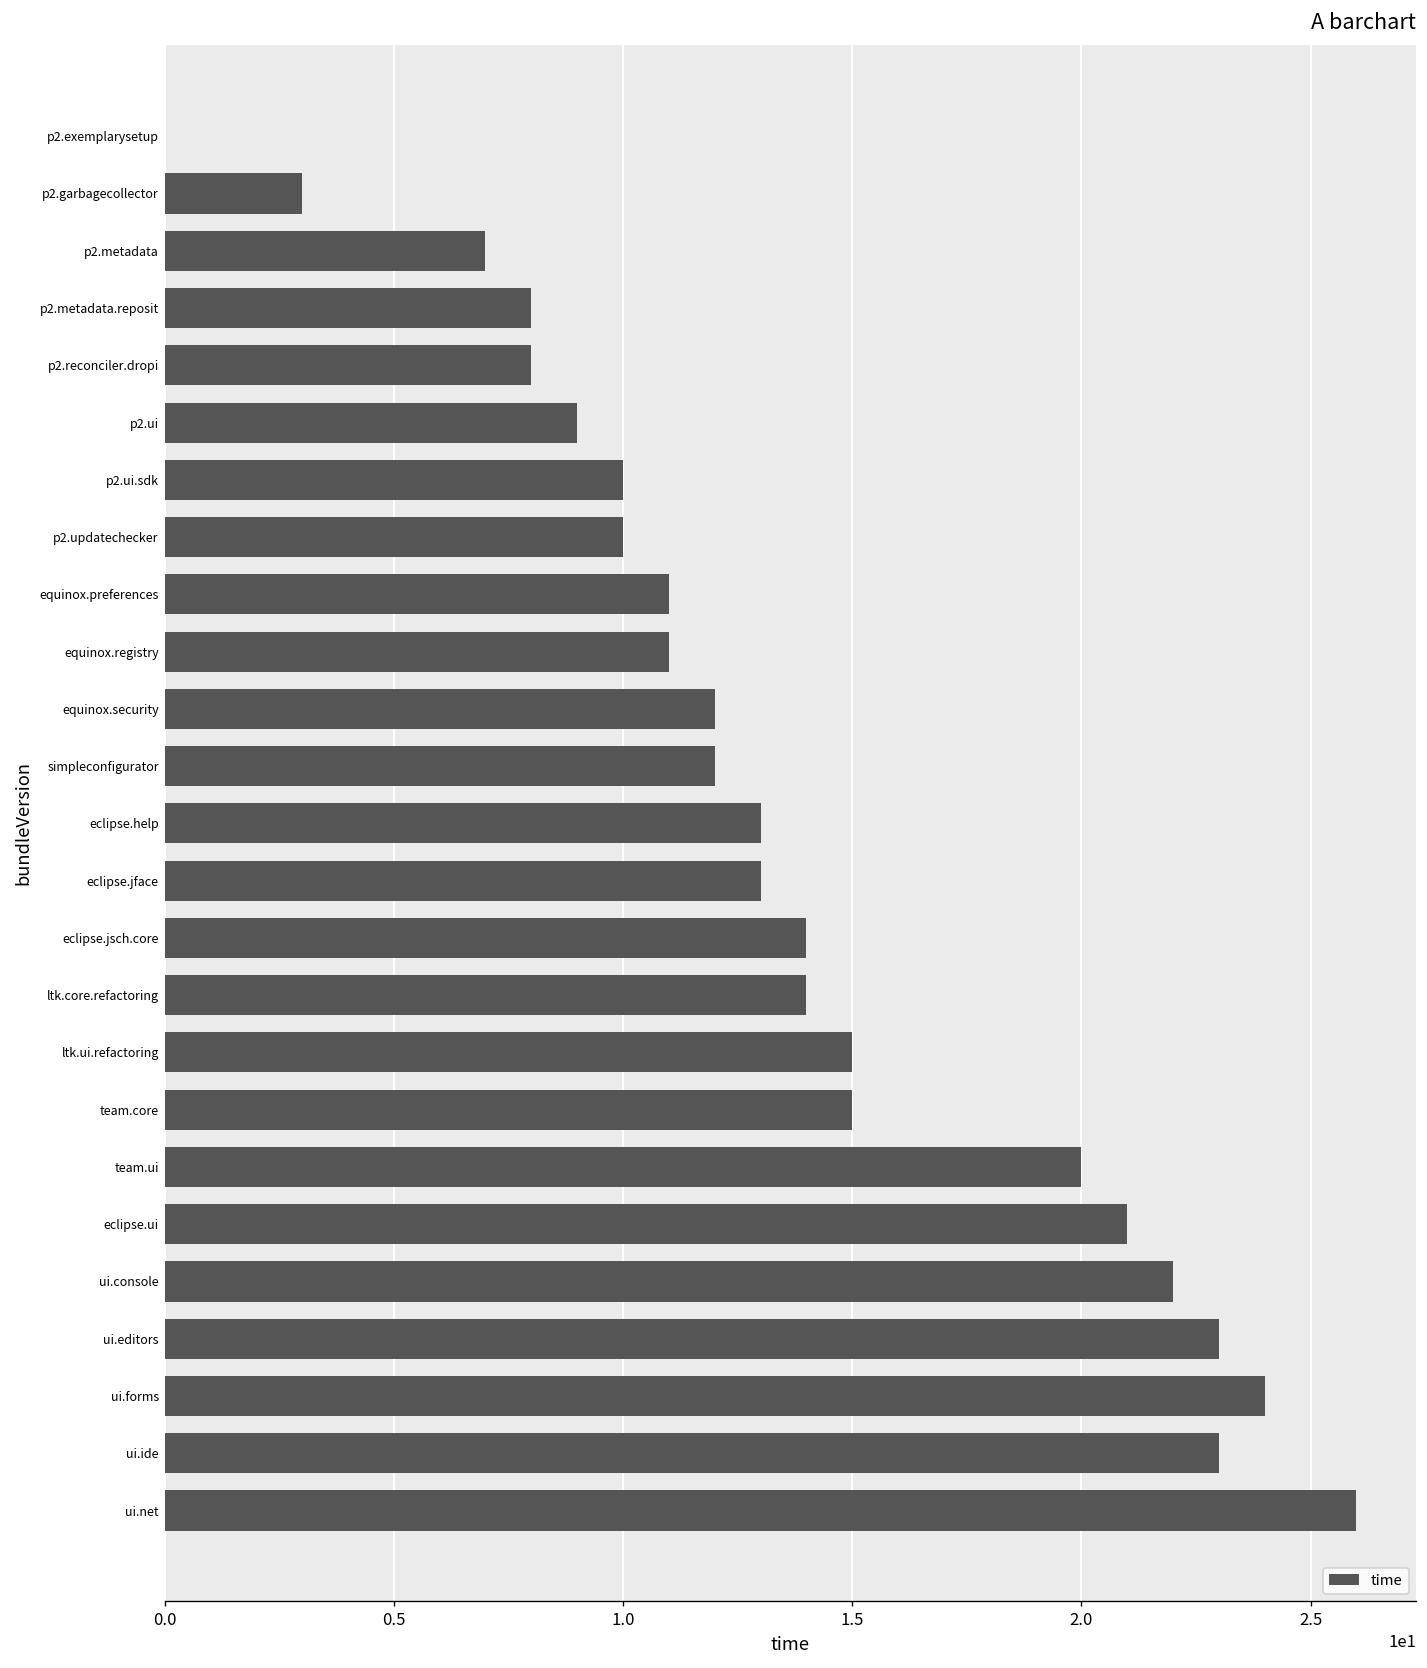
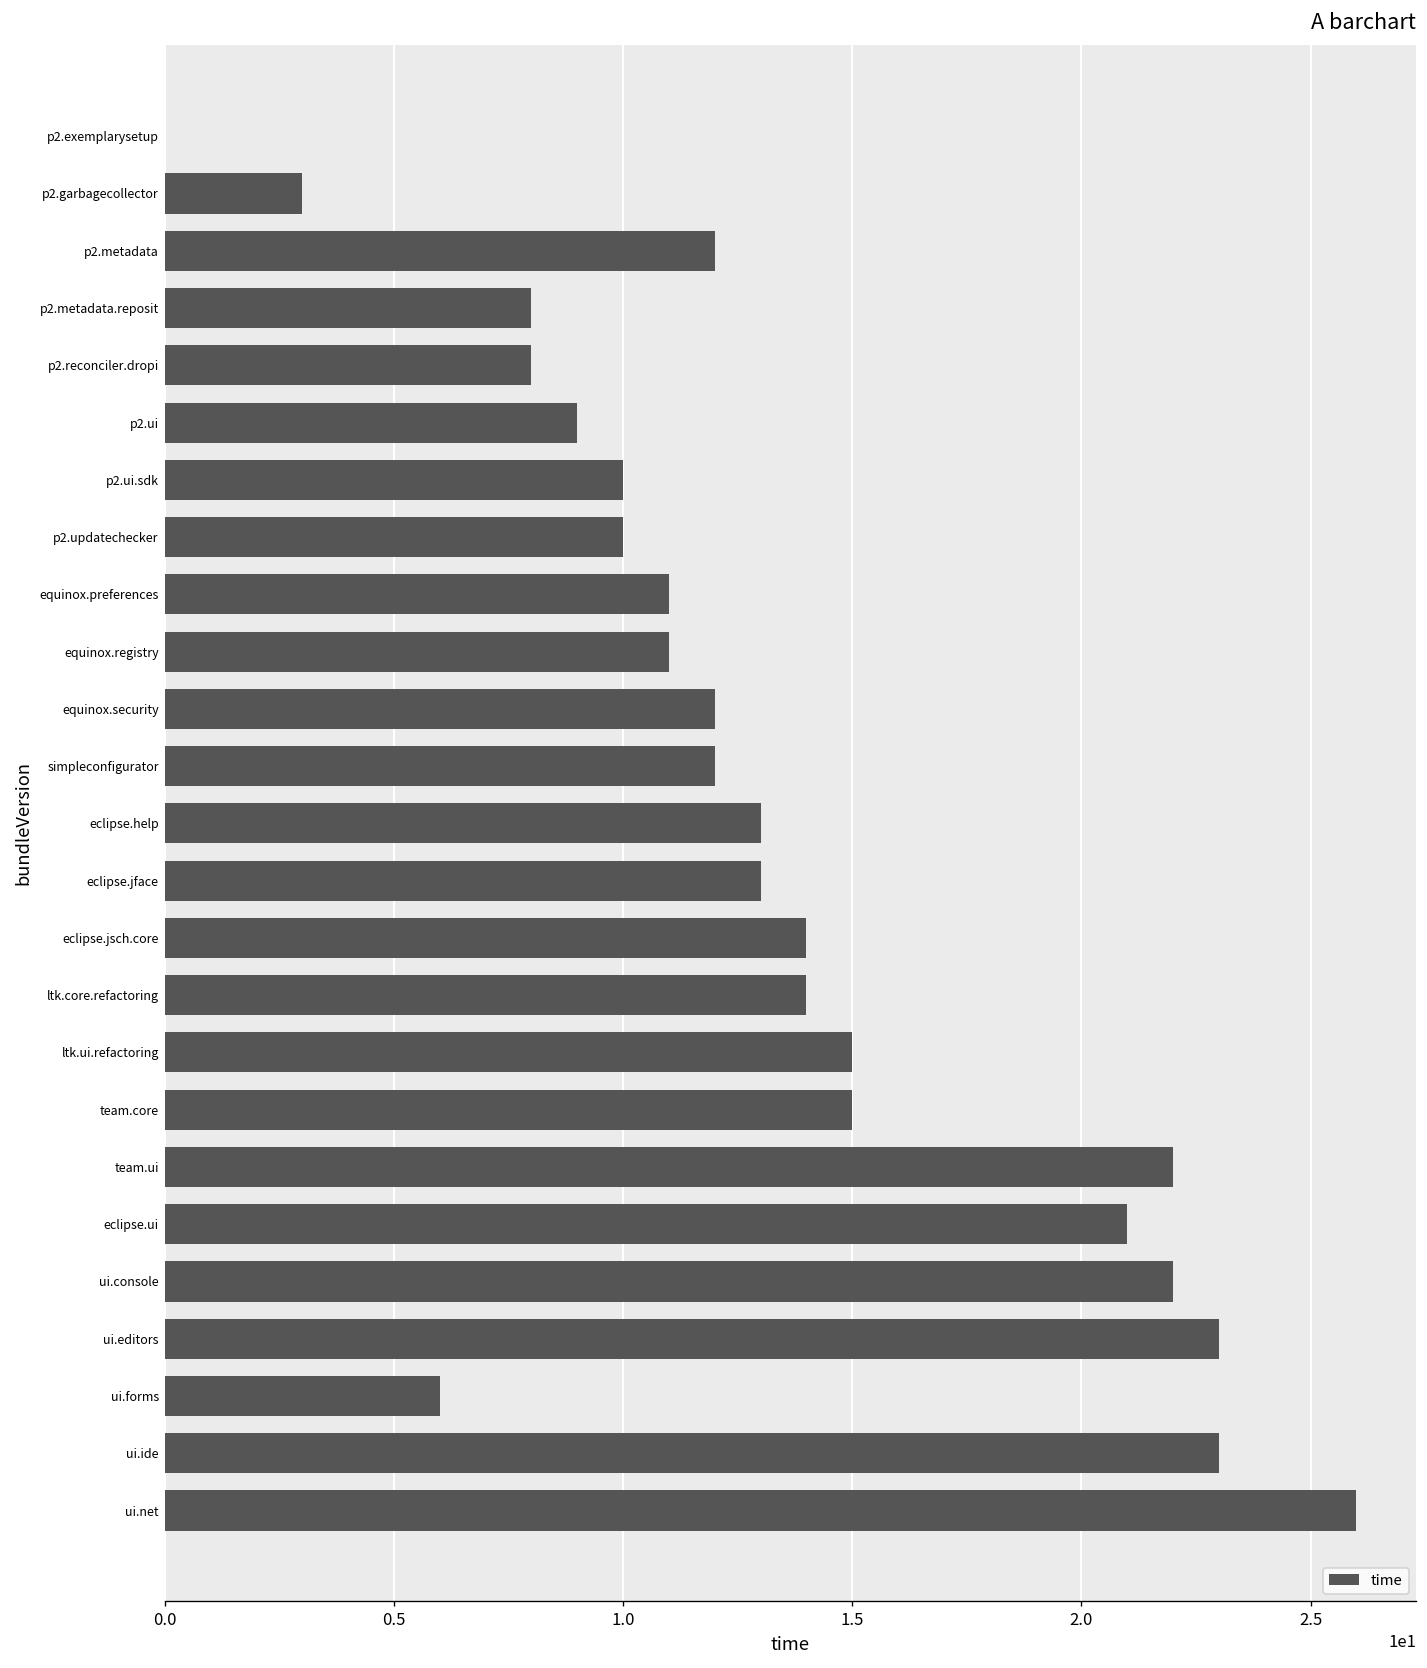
  {
    "p2.exemplarysetup": 0.0,
    "p2.garbagecollector": 3.0,
-   "p2.metadata": 7.0,
+   "p2.metadata": 12.0,
    "p2.metadata.reposit": 8.0,
    "p2.reconciler.dropi": 8.0,
    "p2.ui": 9.0,
    "p2.ui.sdk": 10.0,
    "p2.updatechecker": 10.0,
    "equinox.preferences": 11.0,
    "equinox.registry": 11.0,
    "equinox.security": 12.0,
    "simpleconfigurator": 12.0,
    "eclipse.help": 13.0,
    "eclipse.jface": 13.0,
    "eclipse.jsch.core": 14.0,
    "ltk.core.refactoring": 14.0,
    "ltk.ui.refactoring": 15.0,
    "team.core": 15.0,
-   "team.ui": 20.0,
+   "team.ui": 22.0,
    "eclipse.ui": 21.0,
    "ui.console": 22.0,
    "ui.editors": 23.0,
-   "ui.forms": 24.0,
+   "ui.forms": 6.0,
    "ui.ide": 23.0,
    "ui.net": 26.0
  }
